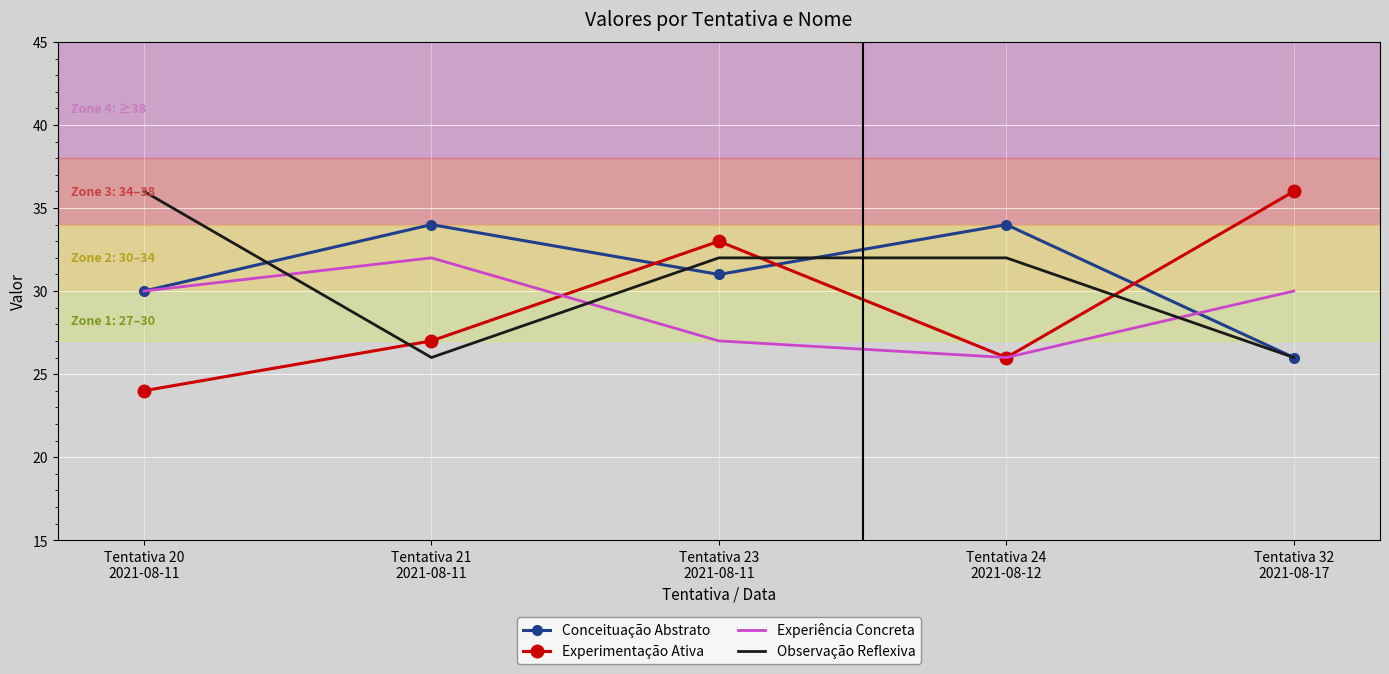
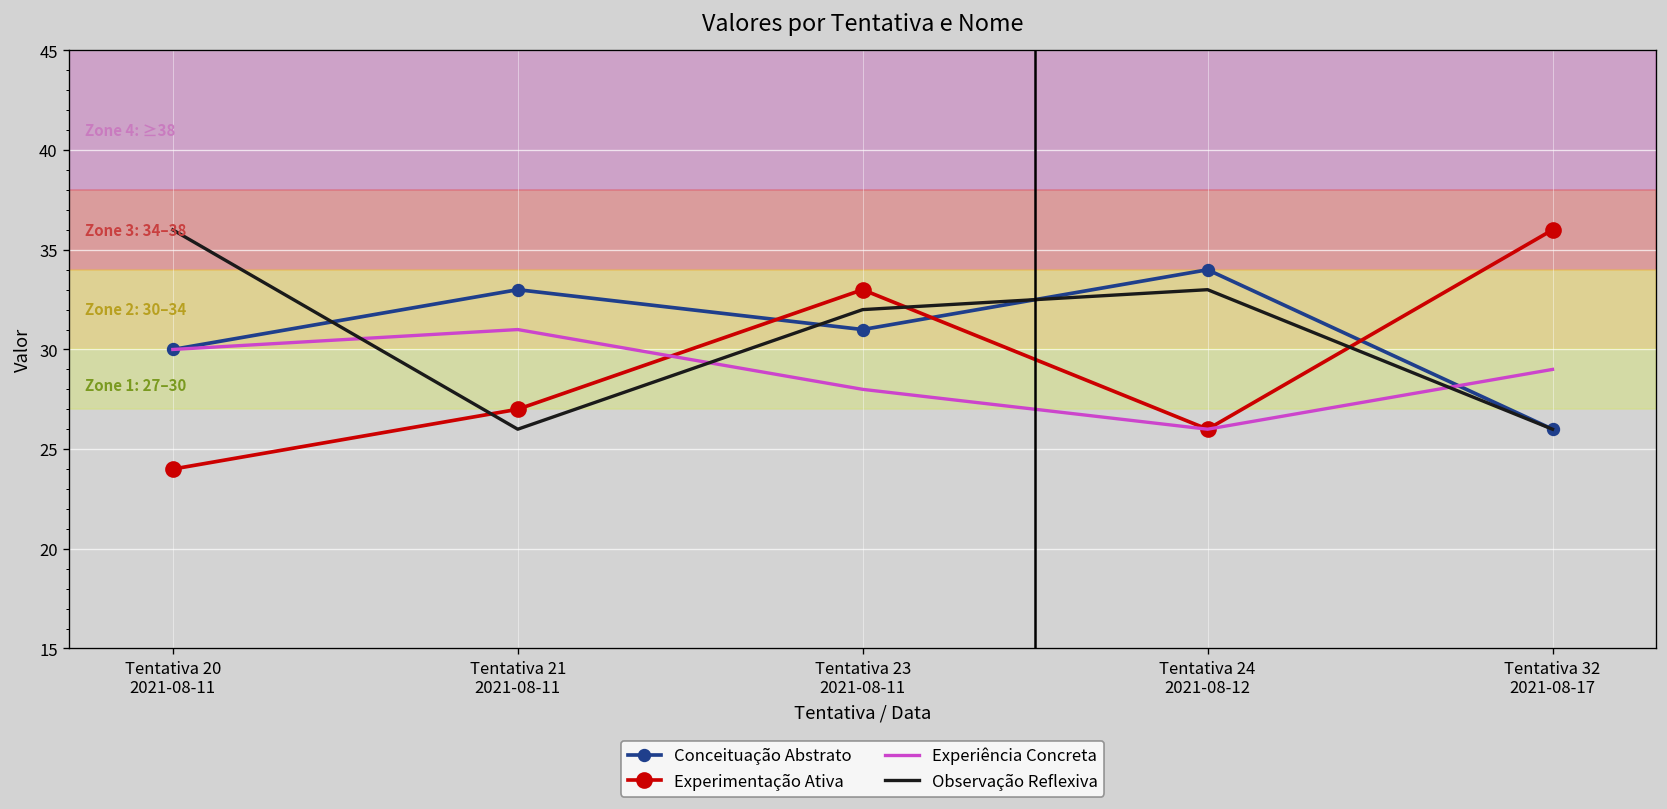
  {
    "Conceituação Abstrato": {
-     "Tentativa 21 2021-08-11": 34,
+     "Tentativa 21 2021-08-11": 33,
      "Tentativa 23 2021-08-11": 31,
      "Tentativa 24 2021-08-12": 34
    },
    "Experimentação Ativa": {
      "Tentativa 20 2021-08-11": 24,
      "Tentativa 21 2021-08-11": 27,
      "Tentativa 23 2021-08-11": 33,
      "Tentativa 32 2021-08-17": 36
    },
    "Experiência Concreta": {
-     "Tentativa 21 2021-08-11": 32,
-     "Tentativa 23 2021-08-11": 27,
-     "Tentativa 32 2021-08-17": 30
+     "Tentativa 21 2021-08-11": 31,
+     "Tentativa 23 2021-08-11": 28,
+     "Tentativa 32 2021-08-17": 29
    },
    "Observação Reflexiva": {
      "Tentativa 21 2021-08-11": 26,
      "Tentativa 23 2021-08-11": 32,
-     "Tentativa 24 2021-08-12": 32
+     "Tentativa 24 2021-08-12": 33
    }
  }
